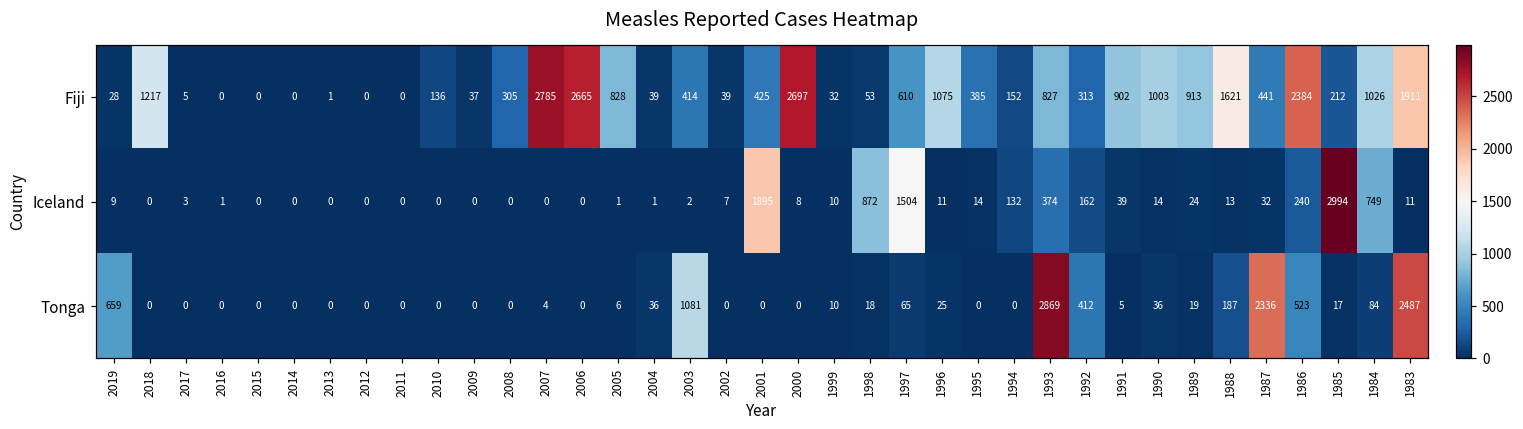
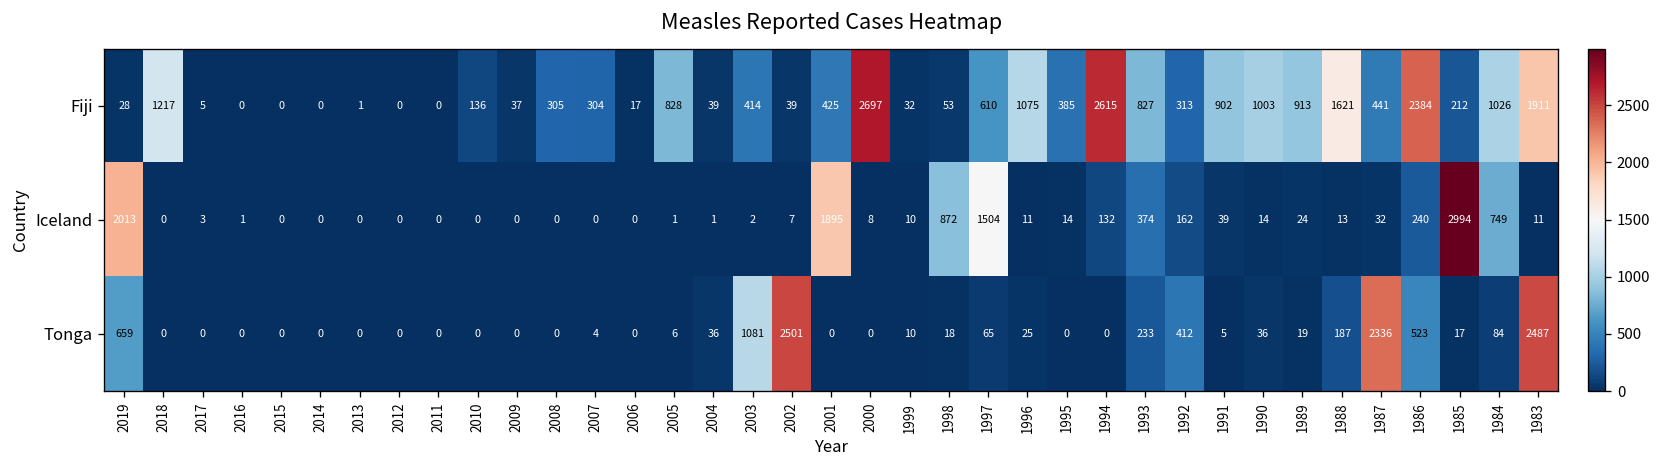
  {
    "Fiji": {
      "2019": 28,
      "2018": 1217,
      "2017": 5,
      "2016": 0,
      "2015": 0,
      "2014": 0,
      "2013": 1,
      "2012": 0,
      "2011": 0,
      "2010": 136,
      "2009": 37,
      "2008": 305,
-     "2007": 2785,
-     "2006": 2665,
+     "2007": 304,
+     "2006": 17,
      "2005": 828,
      "2004": 39,
      "2003": 414,
      "2002": 39,
      "2001": 425,
      "2000": 2697,
      "1999": 32,
      "1998": 53,
      "1997": 610,
      "1996": 1075,
      "1995": 385,
-     "1994": 152,
+     "1994": 2615,
      "1993": 827,
      "1992": 313,
      "1991": 902,
      "1990": 1003,
      "1989": 913,
      "1988": 1621,
      "1987": 441,
      "1986": 2384,
      "1985": 212,
      "1984": 1026,
      "1983": 1911
    },
    "Iceland": {
-     "2019": 9,
+     "2019": 2013,
      "2018": 0,
      "2017": 3,
      "2016": 1,
      "2015": 0,
      "2014": 0,
      "2013": 0,
      "2012": 0,
      "2011": 0,
      "2010": 0,
      "2009": 0,
      "2008": 0,
      "2007": 0,
      "2006": 0,
      "2005": 1,
      "2004": 1,
      "2003": 2,
      "2002": 7,
      "2001": 1895,
      "2000": 8,
      "1999": 10,
      "1998": 872,
      "1997": 1504,
      "1996": 11,
      "1995": 14,
      "1994": 132,
      "1993": 374,
      "1992": 162,
      "1991": 39,
      "1990": 14,
      "1989": 24,
      "1988": 13,
      "1987": 32,
      "1986": 240,
      "1985": 2994,
      "1984": 749,
      "1983": 11
    },
    "Tonga": {
      "2019": 659,
      "2018": 0,
      "2017": 0,
      "2016": 0,
      "2015": 0,
      "2014": 0,
      "2013": 0,
      "2012": 0,
      "2011": 0,
      "2010": 0,
      "2009": 0,
      "2008": 0,
      "2007": 4,
      "2006": 0,
      "2005": 6,
      "2004": 36,
      "2003": 1081,
-     "2002": 0,
+     "2002": 2501,
      "2001": 0,
      "2000": 0,
      "1999": 10,
      "1998": 18,
      "1997": 65,
      "1996": 25,
      "1995": 0,
      "1994": 0,
-     "1993": 2869,
+     "1993": 233,
      "1992": 412,
      "1991": 5,
      "1990": 36,
      "1989": 19,
      "1988": 187,
      "1987": 2336,
      "1986": 523,
      "1985": 17,
      "1984": 84,
      "1983": 2487
    }
  }
